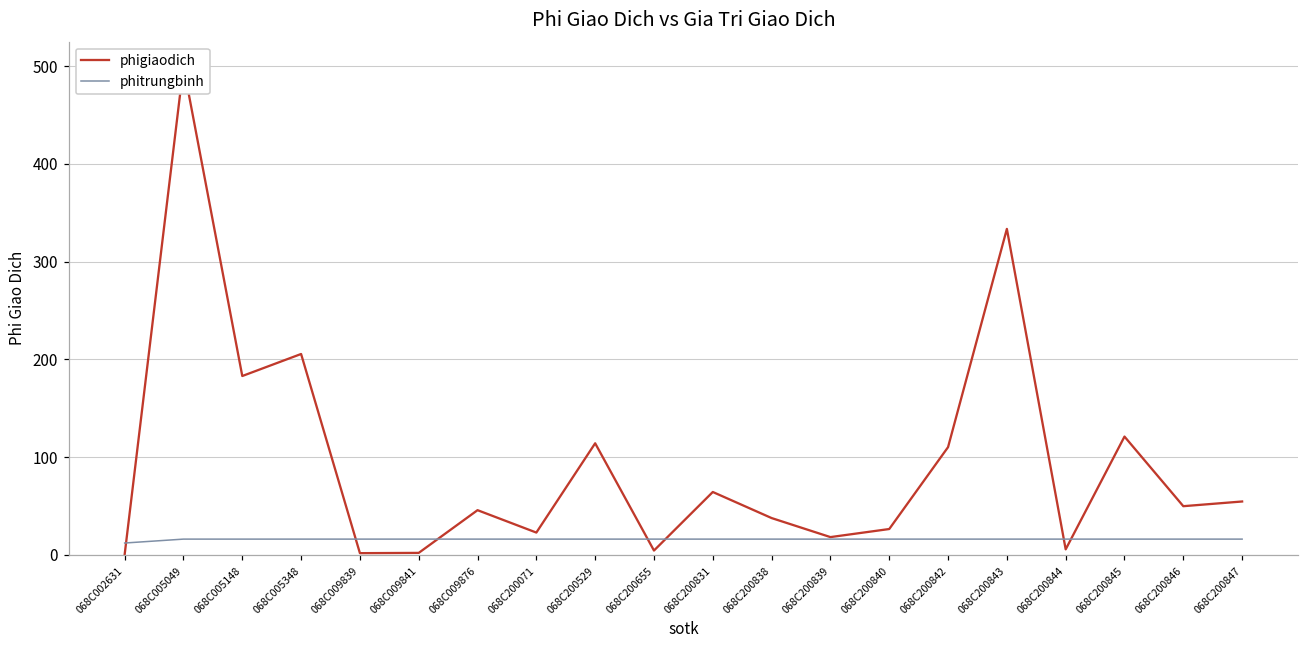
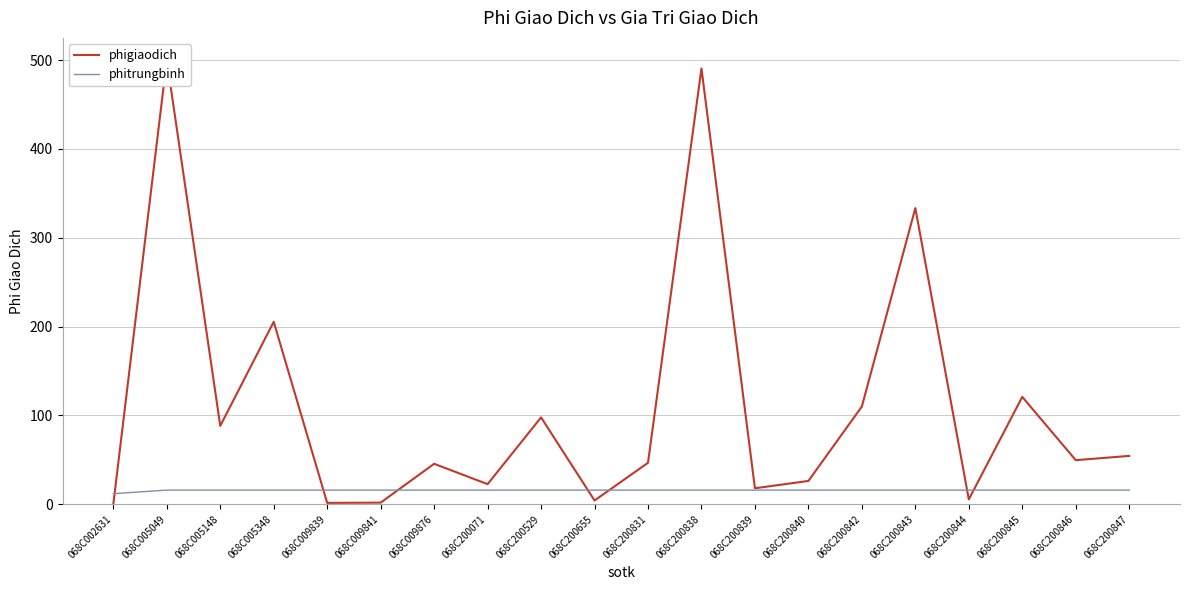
  {
    "phigiaodich": {
      "068C002631": 0,
-     "068C005148": 180,
+     "068C005148": 90,
      "068C005348": 210,
      "068C009839": 0,
      "068C009841": 0,
      "068C009876": 50,
      "068C200071": 20,
-     "068C200529": 110,
+     "068C200529": 100,
      "068C200655": 0,
-     "068C200831": 60,
-     "068C200838": 40,
+     "068C200831": 50,
+     "068C200838": 490,
      "068C200840": 30,
      "068C200842": 110,
      "068C200843": 330,
      "068C200844": 10,
      "068C200845": 120,
      "068C200846": 50,
      "068C200847": 50
    },
    "phitrungbinh": {
      "068C002631": 10,
      "068C005049": 20,
      "068C005148": 20,
      "068C005348": 20,
      "068C009839": 20,
      "068C009841": 20,
      "068C009876": 20,
      "068C200071": 20,
      "068C200529": 20,
      "068C200655": 20,
      "068C200831": 20,
      "068C200838": 20,
      "068C200840": 20,
      "068C200842": 20,
      "068C200843": 20,
      "068C200844": 20,
      "068C200845": 20,
      "068C200846": 20,
      "068C200847": 20
    }
  }
